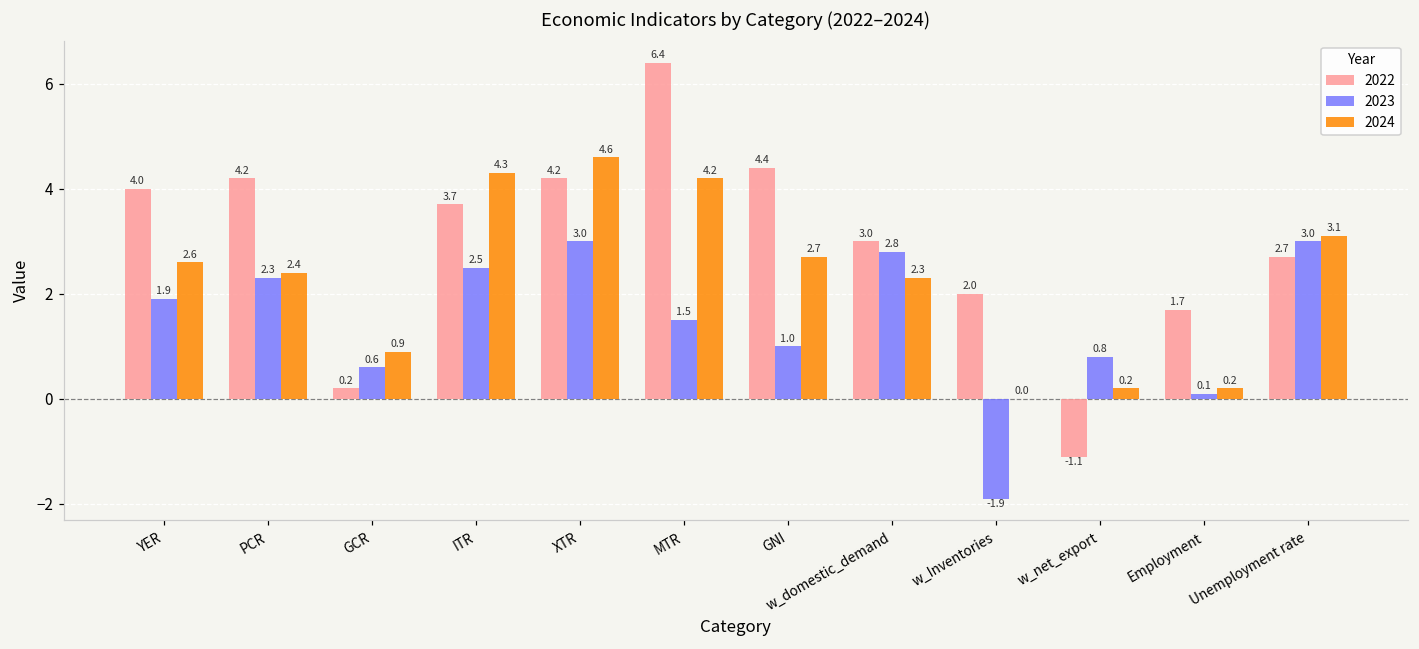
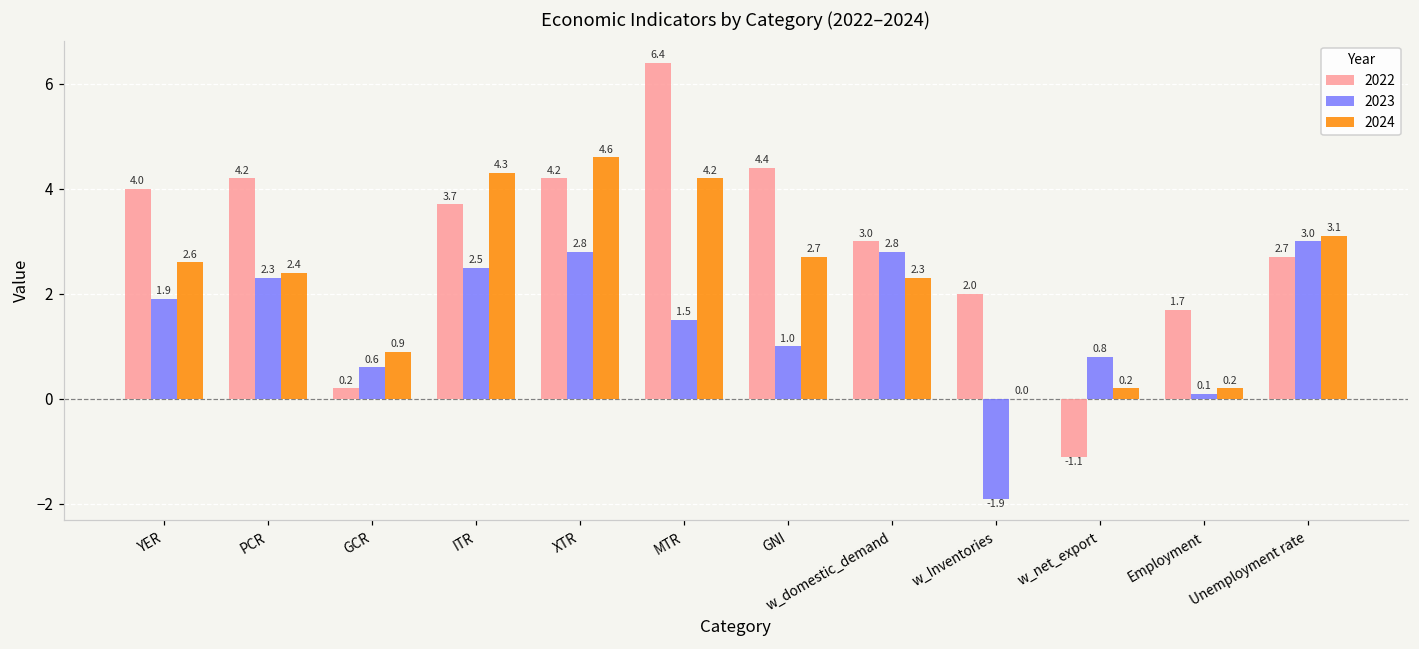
  {
    "2022": {
      "YER": 4.0,
      "PCR": 4.2,
      "GCR": 0.2,
      "ITR": 3.7,
      "XTR": 4.2,
      "MTR": 6.4,
      "GNI": 4.4,
      "w_domestic_demand": 3.0,
      "w_Inventories": 2.0,
      "w_net_export": -1.1,
      "Employment": 1.7,
      "Unemployment rate": 2.7
    },
    "2023": {
      "YER": 1.9,
      "PCR": 2.3,
      "GCR": 0.6,
      "ITR": 2.5,
-     "XTR": 3.0,
+     "XTR": 2.8,
      "MTR": 1.5,
      "GNI": 1.0,
      "w_domestic_demand": 2.8,
      "w_Inventories": -1.9,
      "w_net_export": 0.8,
      "Employment": 0.1,
      "Unemployment rate": 3.0
    },
    "2024": {
      "YER": 2.6,
      "PCR": 2.4,
      "GCR": 0.9,
      "ITR": 4.3,
      "XTR": 4.6,
      "MTR": 4.2,
      "GNI": 2.7,
      "w_domestic_demand": 2.3,
      "w_Inventories": 0.0,
      "w_net_export": 0.2,
      "Employment": 0.2,
      "Unemployment rate": 3.1
    }
  }
